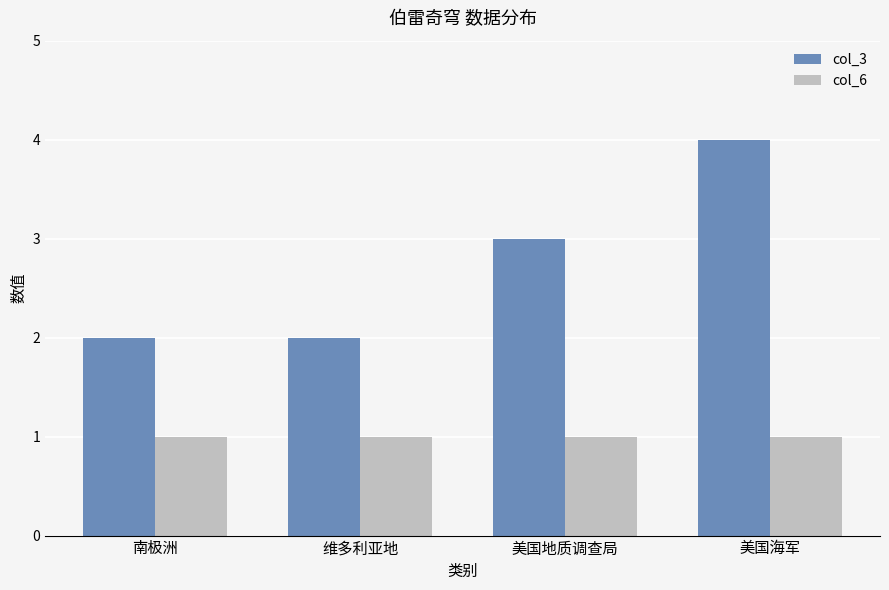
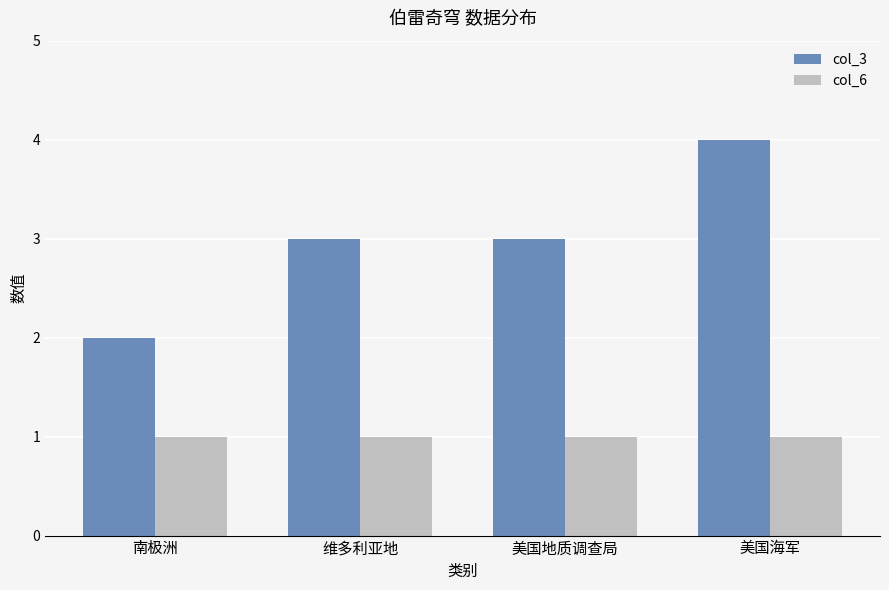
  {
    "col_3": {
      "南极洲": 2,
-     "维多利亚地": 2,
+     "维多利亚地": 3,
      "美国地质调查局": 3,
      "美国海军": 4
    },
    "col_6": {
      "南极洲": 1,
      "维多利亚地": 1,
      "美国地质调查局": 1,
      "美国海军": 1
    }
  }
